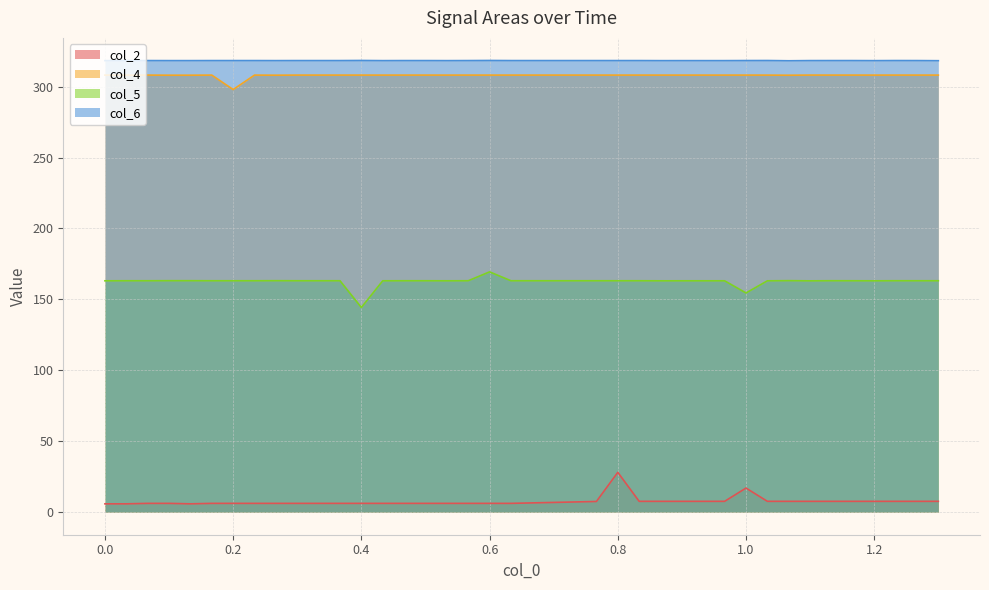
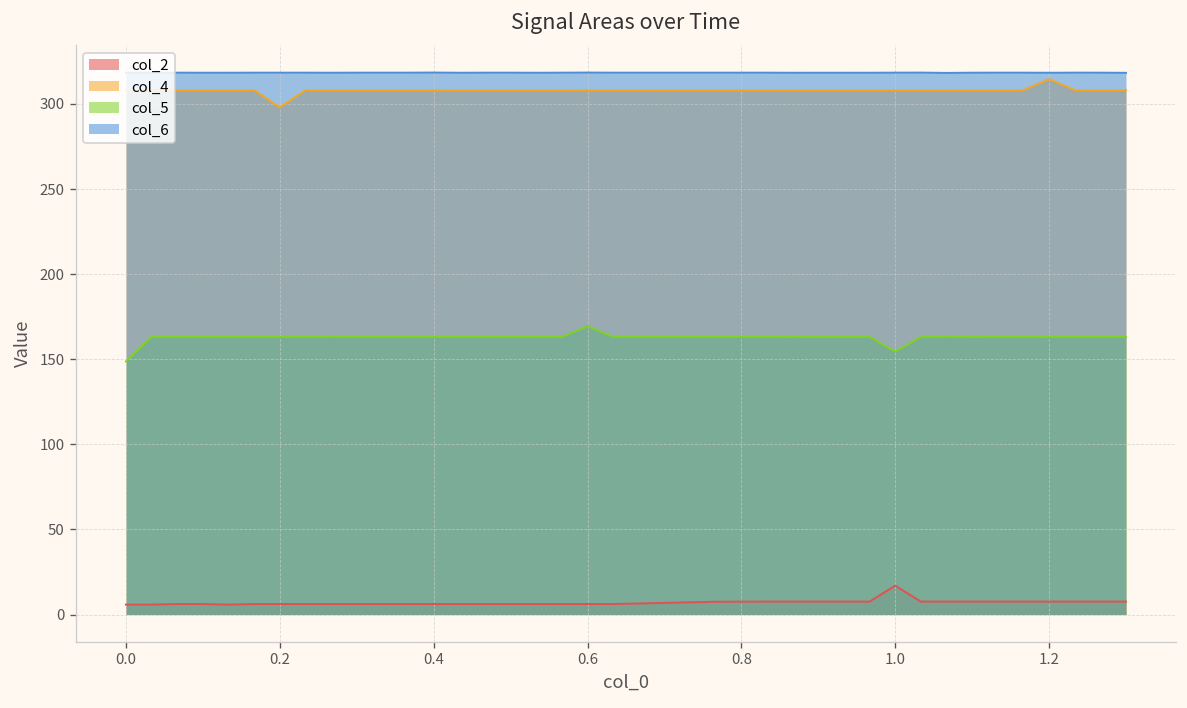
  {
    "col_2": {
      "0.0": 6,
      "0.2": 6,
      "0.4": 6,
      "0.6": 6,
-     "0.8": 28,
+     "0.8": 8,
      "1.0": 17,
      "1.2": 8
    },
    "col_4": {
      "0.2": 298,
      "0.4": 308,
      "0.6": 308,
      "0.8": 308,
      "1.0": 308,
-     "1.2": 308
+     "1.2": 315
    },
    "col_5": {
-     "0.0": 163,
+     "0.0": 149,
      "0.2": 163,
-     "0.4": 144,
+     "0.4": 163,
      "0.6": 169,
      "0.8": 163,
      "1.0": 155,
      "1.2": 163
    },
    "col_6": {
      "0.2": 318,
      "0.4": 318,
      "0.6": 318,
      "0.8": 318,
      "1.0": 318,
      "1.2": 318
    }
  }
